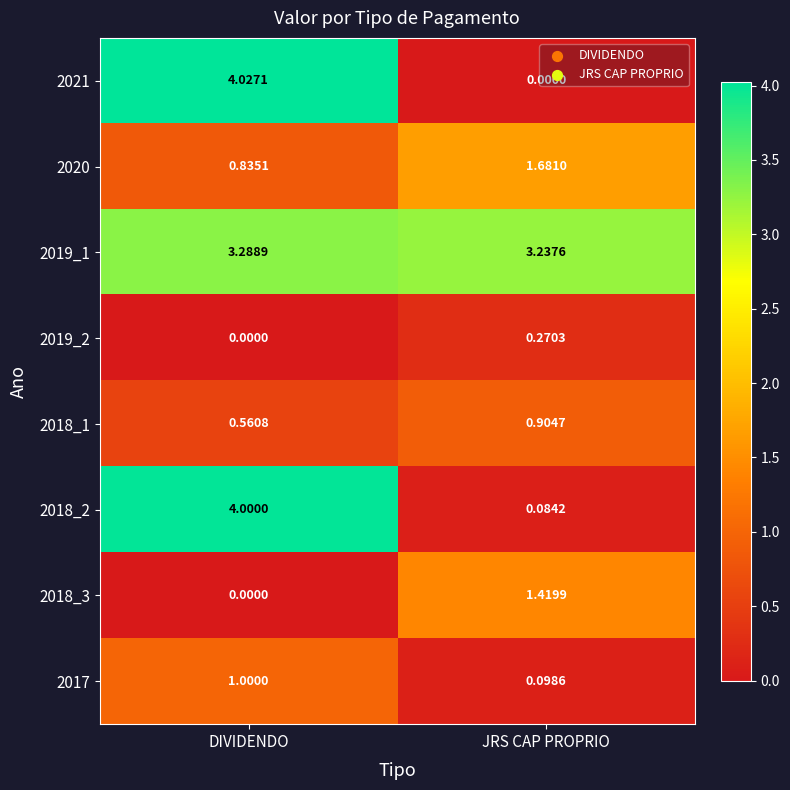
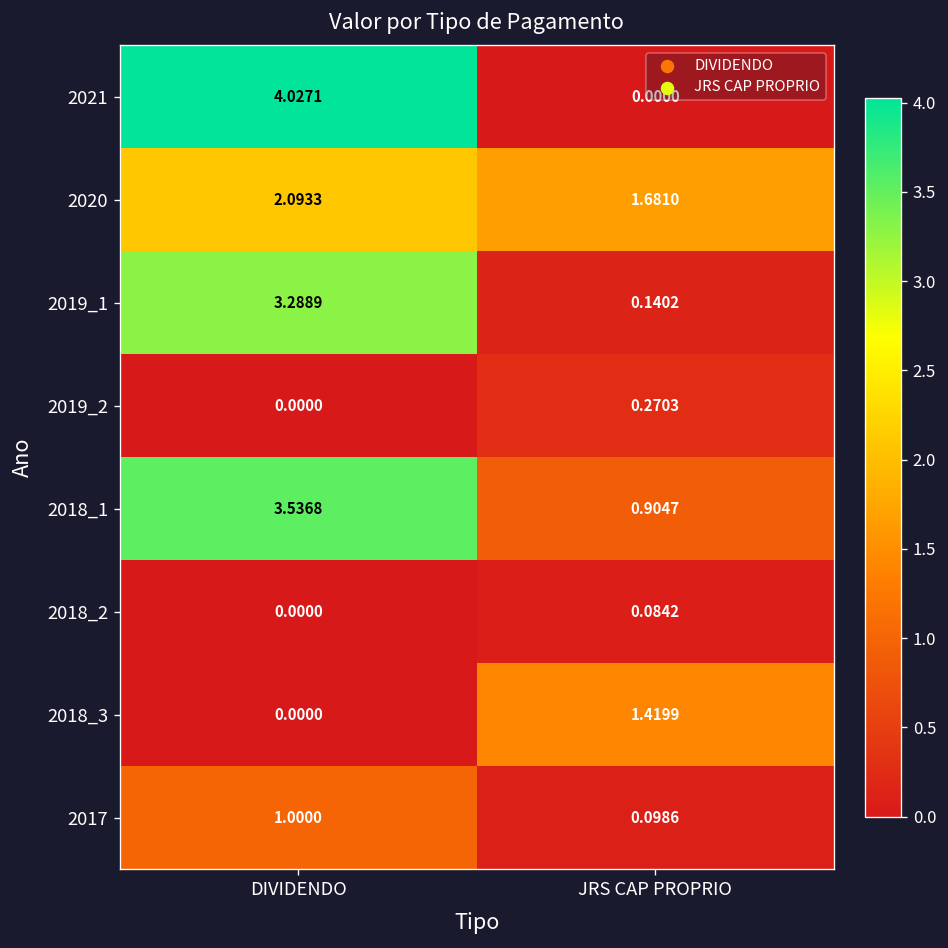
  {
    "2021": {
      "DIVIDENDO": 4.0271
    },
    "2020": {
-     "DIVIDENDO": 0.8351,
+     "DIVIDENDO": 2.0933,
      "JRS CAP PROPRIO": 1.6810
    },
    "2019_1": {
      "DIVIDENDO": 3.2889,
-     "JRS CAP PROPRIO": 3.2376
+     "JRS CAP PROPRIO": 0.1402
    },
    "2019_2": {
      "DIVIDENDO": 0.0000,
      "JRS CAP PROPRIO": 0.2703
    },
    "2018_1": {
-     "DIVIDENDO": 0.5608,
+     "DIVIDENDO": 3.5368,
      "JRS CAP PROPRIO": 0.9047
    },
    "2018_2": {
-     "DIVIDENDO": 4.0000,
+     "DIVIDENDO": 0.0000,
      "JRS CAP PROPRIO": 0.0842
    },
    "2018_3": {
      "DIVIDENDO": 0.0000,
      "JRS CAP PROPRIO": 1.4199
    },
    "2017": {
      "DIVIDENDO": 1.0000,
      "JRS CAP PROPRIO": 0.0986
    }
  }
